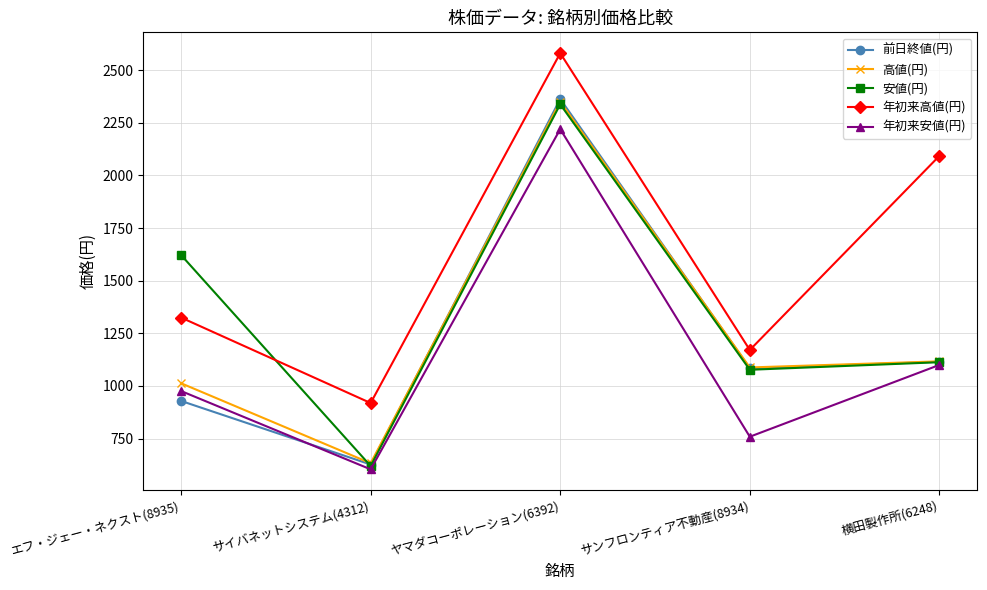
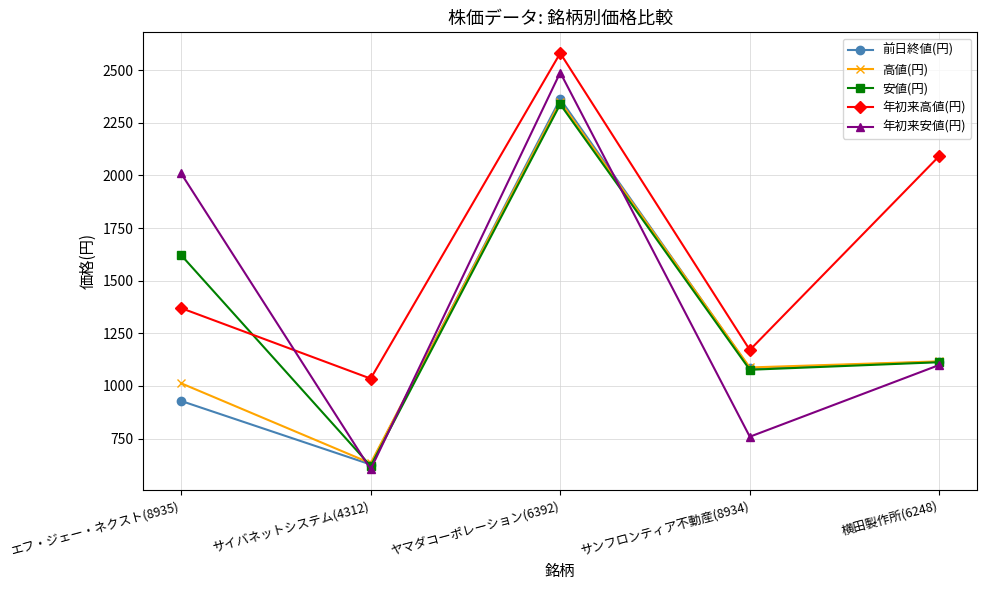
  {
    "前日終値(円)": {
      "エフ・ジェー・ネクスト(8935)": 930,
      "ヤマダコーポレーション(6392)": 2360
    },
    "高値(円)": {
      "エフ・ジェー・ネクスト(8935)": 1010
    },
    "安値(円)": {
      "エフ・ジェー・ネクスト(8935)": 1620
    },
    "年初来高値(円)": {
-     "エフ・ジェー・ネクスト(8935)": 1330,
-     "サイバネットシステム(4312)": 920,
+     "エフ・ジェー・ネクスト(8935)": 1370,
+     "サイバネットシステム(4312)": 1040,
      "ヤマダコーポレーション(6392)": 2580,
      "サンフロンティア不動産(8934)": 1170,
      "横田製作所(6248)": 2090
    },
    "年初来安値(円)": {
-     "エフ・ジェー・ネクスト(8935)": 980,
+     "エフ・ジェー・ネクスト(8935)": 2010,
      "サイバネットシステム(4312)": 600,
-     "ヤマダコーポレーション(6392)": 2220,
+     "ヤマダコーポレーション(6392)": 2490,
      "サンフロンティア不動産(8934)": 760,
      "横田製作所(6248)": 1100
    }
  }
